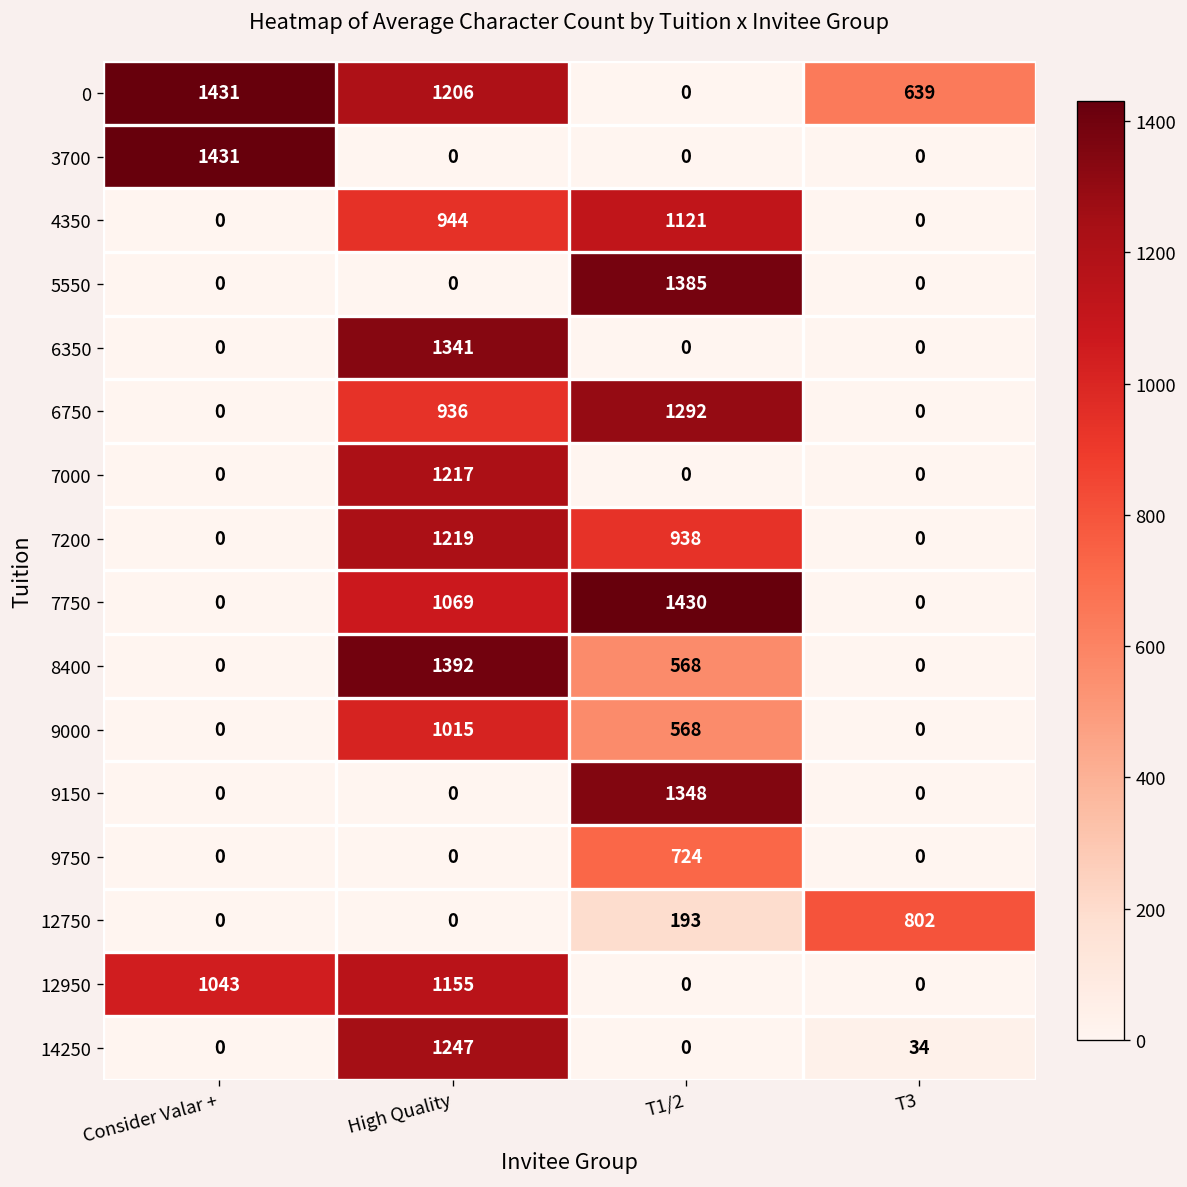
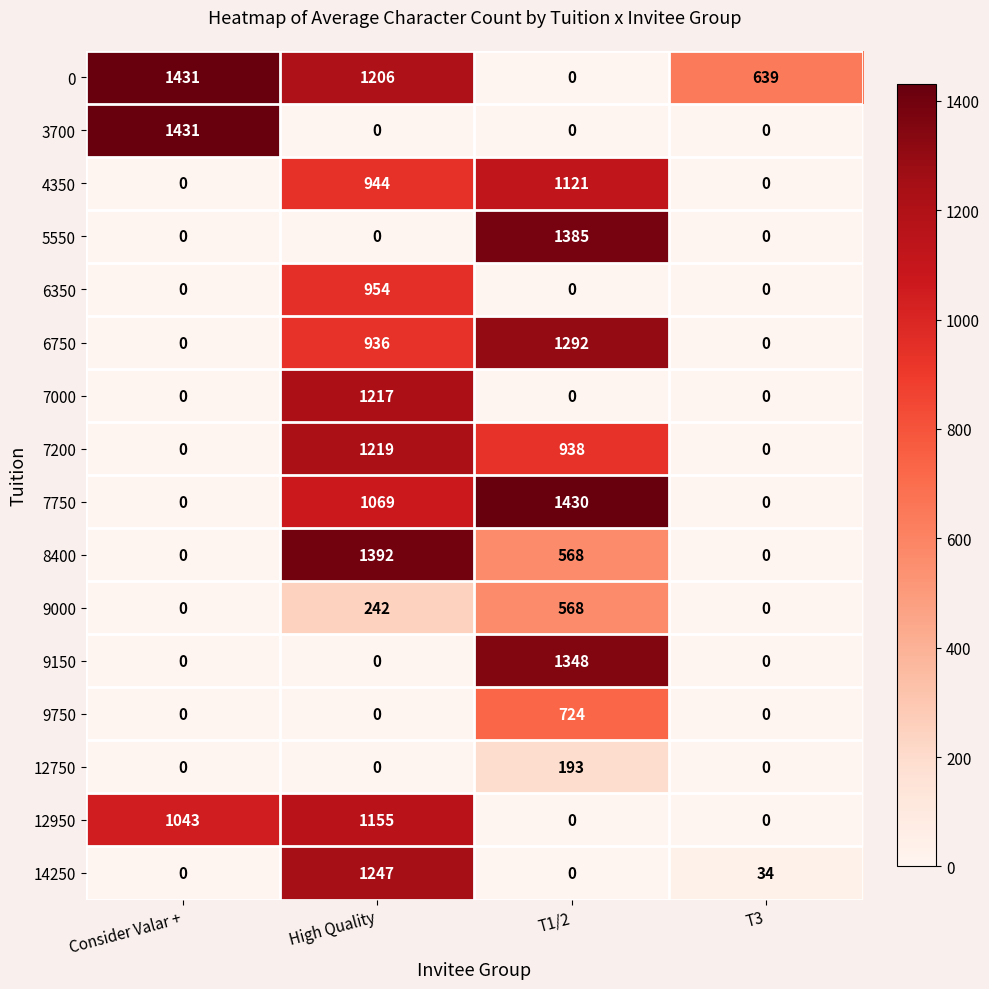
  {
    "0": {
      "Consider Valar +": 1431,
      "High Quality": 1206,
      "T1/2": 0,
      "T3": 639
    },
    "3700": {
      "Consider Valar +": 1431,
      "High Quality": 0,
      "T1/2": 0,
      "T3": 0
    },
    "4350": {
      "Consider Valar +": 0,
      "High Quality": 944,
      "T1/2": 1121,
      "T3": 0
    },
    "5550": {
      "Consider Valar +": 0,
      "High Quality": 0,
      "T1/2": 1385,
      "T3": 0
    },
    "6350": {
      "Consider Valar +": 0,
-     "High Quality": 1341,
+     "High Quality": 954,
      "T1/2": 0,
      "T3": 0
    },
    "6750": {
      "Consider Valar +": 0,
      "High Quality": 936,
      "T1/2": 1292,
      "T3": 0
    },
    "7000": {
      "Consider Valar +": 0,
      "High Quality": 1217,
      "T1/2": 0,
      "T3": 0
    },
    "7200": {
      "Consider Valar +": 0,
      "High Quality": 1219,
      "T1/2": 938,
      "T3": 0
    },
    "7750": {
      "Consider Valar +": 0,
      "High Quality": 1069,
      "T1/2": 1430,
      "T3": 0
    },
    "8400": {
      "Consider Valar +": 0,
      "High Quality": 1392,
      "T1/2": 568,
      "T3": 0
    },
    "9000": {
      "Consider Valar +": 0,
-     "High Quality": 1015,
+     "High Quality": 242,
      "T1/2": 568,
      "T3": 0
    },
    "9150": {
      "Consider Valar +": 0,
      "High Quality": 0,
      "T1/2": 1348,
      "T3": 0
    },
    "9750": {
      "Consider Valar +": 0,
      "High Quality": 0,
      "T1/2": 724,
      "T3": 0
    },
    "12750": {
      "Consider Valar +": 0,
      "High Quality": 0,
      "T1/2": 193,
-     "T3": 802
+     "T3": 0
    },
    "12950": {
      "Consider Valar +": 1043,
      "High Quality": 1155,
      "T1/2": 0,
      "T3": 0
    },
    "14250": {
      "Consider Valar +": 0,
      "High Quality": 1247,
      "T1/2": 0,
      "T3": 34
    }
  }
